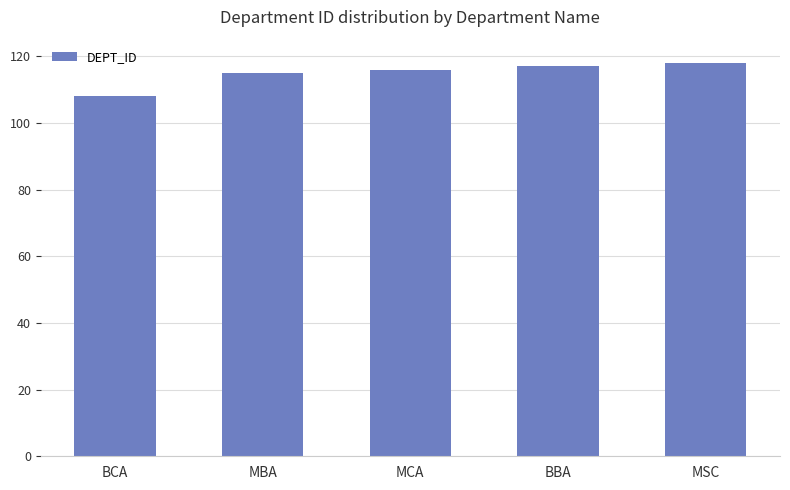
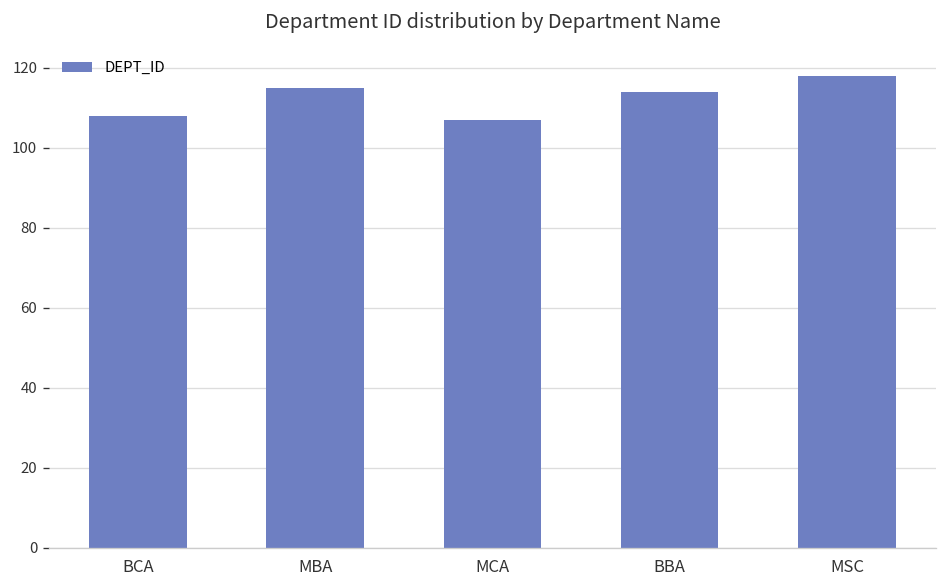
  {
    "BCA": 108,
    "MBA": 115,
-   "MCA": 116,
-   "BBA": 117,
+   "MCA": 107,
+   "BBA": 114,
    "MSC": 118
  }
